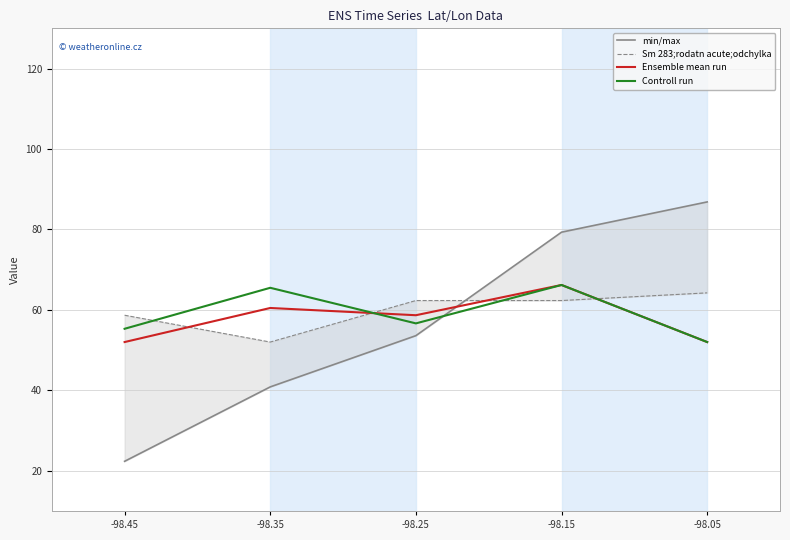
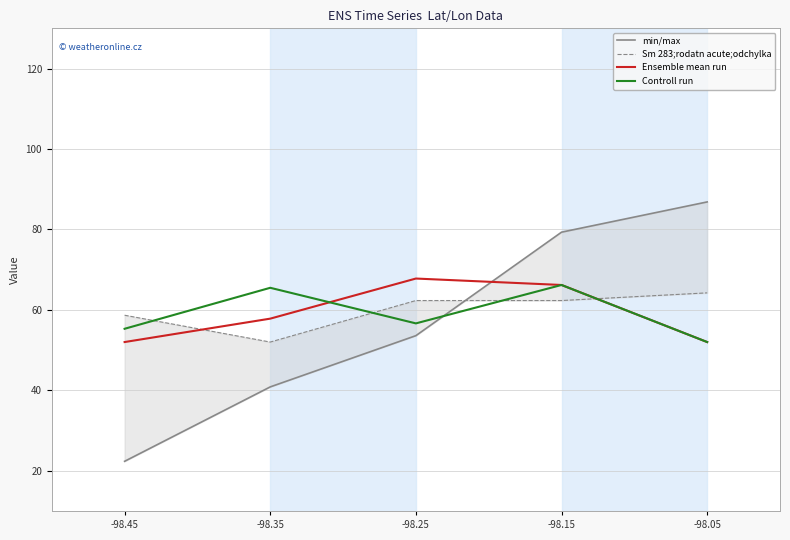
  {
    "Ensemble mean run": {
      "-98.45": 52,
-     "-98.35": 60,
-     "-98.25": 59
+     "-98.35": 58,
+     "-98.25": 68
    },
    "Controll run": {
      "-98.45": 55,
      "-98.35": 65,
      "-98.25": 57
    }
  }
